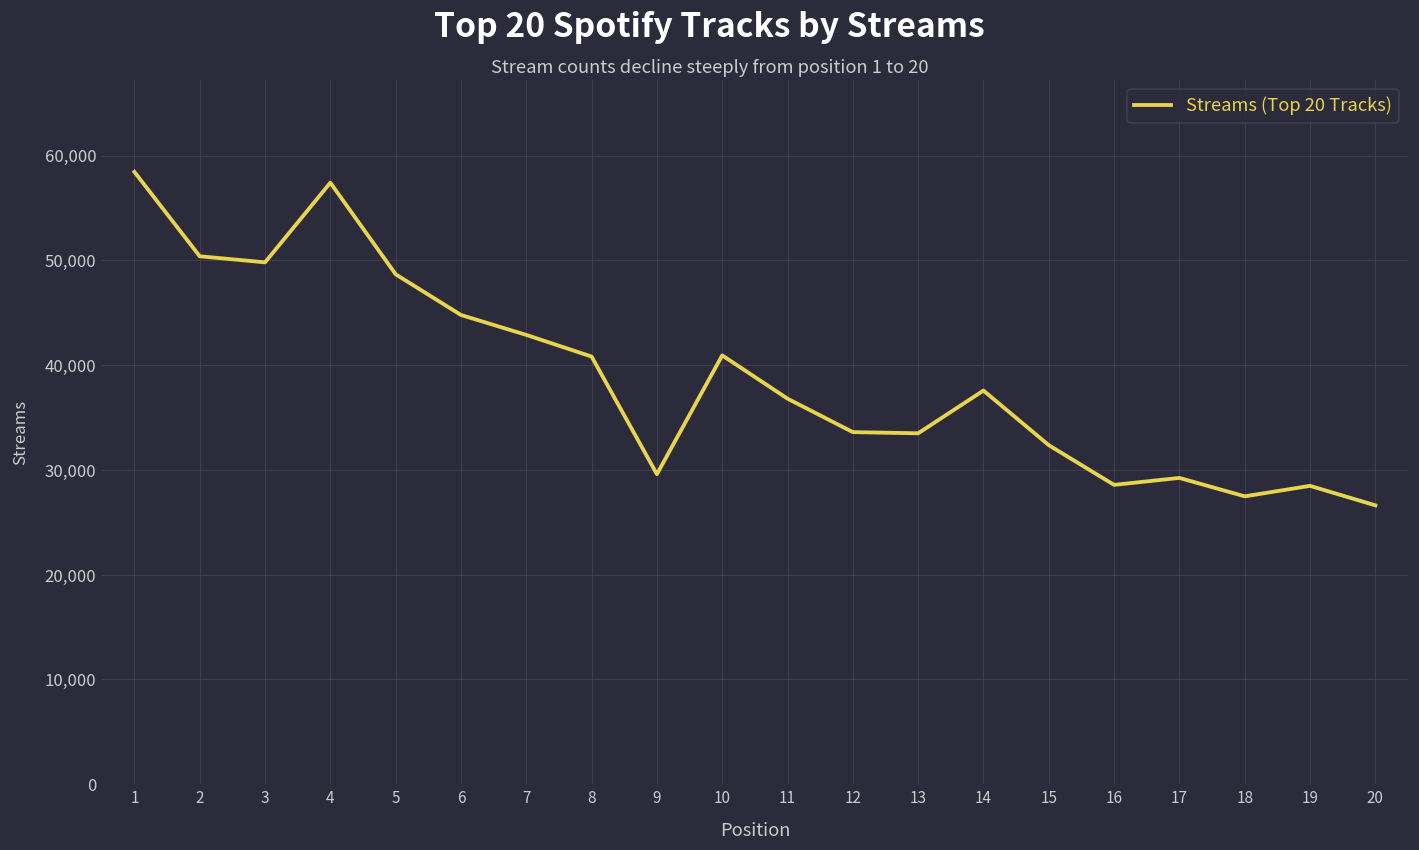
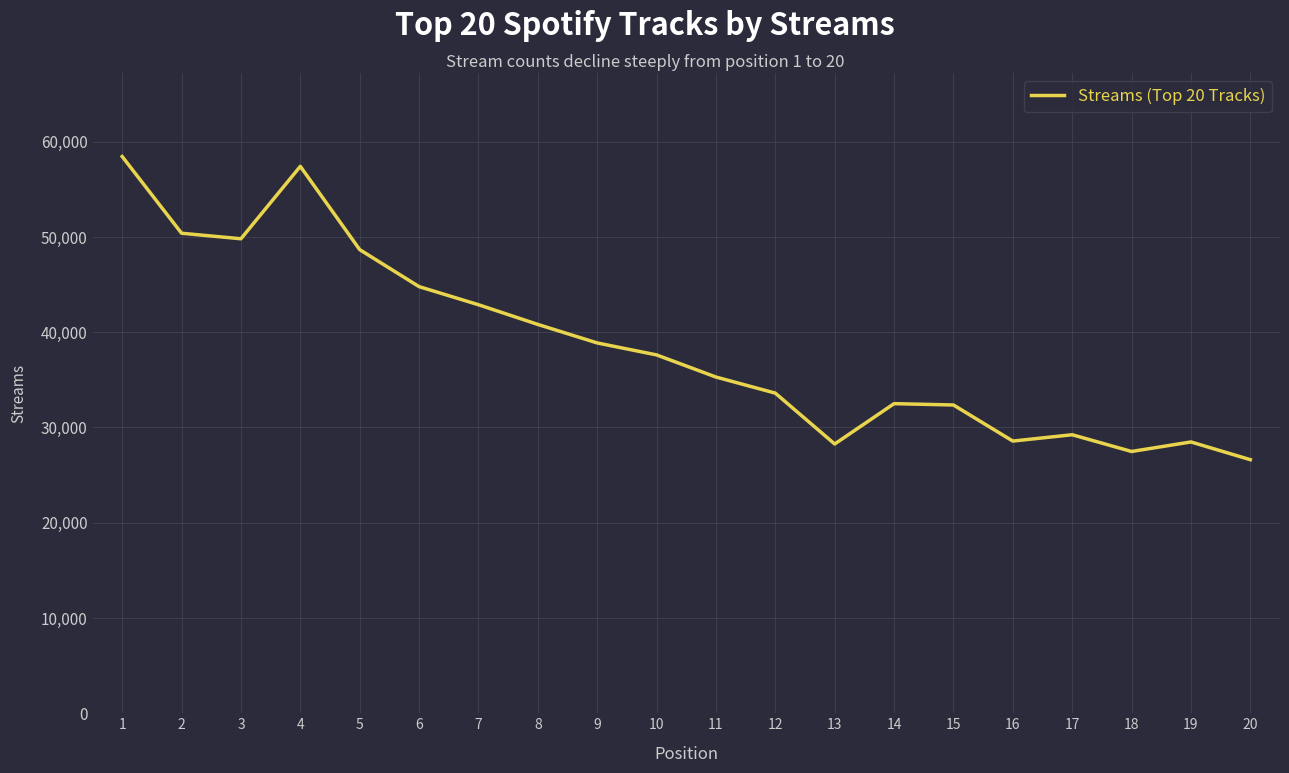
  {
    "1": "58,000",
    "2": "50,000",
    "3": "50,000",
    "4": "57,000",
    "5": "49,000",
    "6": "45,000",
    "7": "43,000",
    "8": "41,000",
-   "9": "30,000",
-   "10": "41,000",
-   "11": "37,000",
+   "9": "39,000",
+   "10": "38,000",
+   "11": "35,000",
    "12": "34,000",
-   "13": "33,000",
-   "14": "38,000",
+   "13": "28,000",
+   "14": "33,000",
    "15": "32,000",
    "16": "29,000",
    "17": "29,000",
    "18": "27,000",
    "19": "28,000",
    "20": "27,000"
  }
